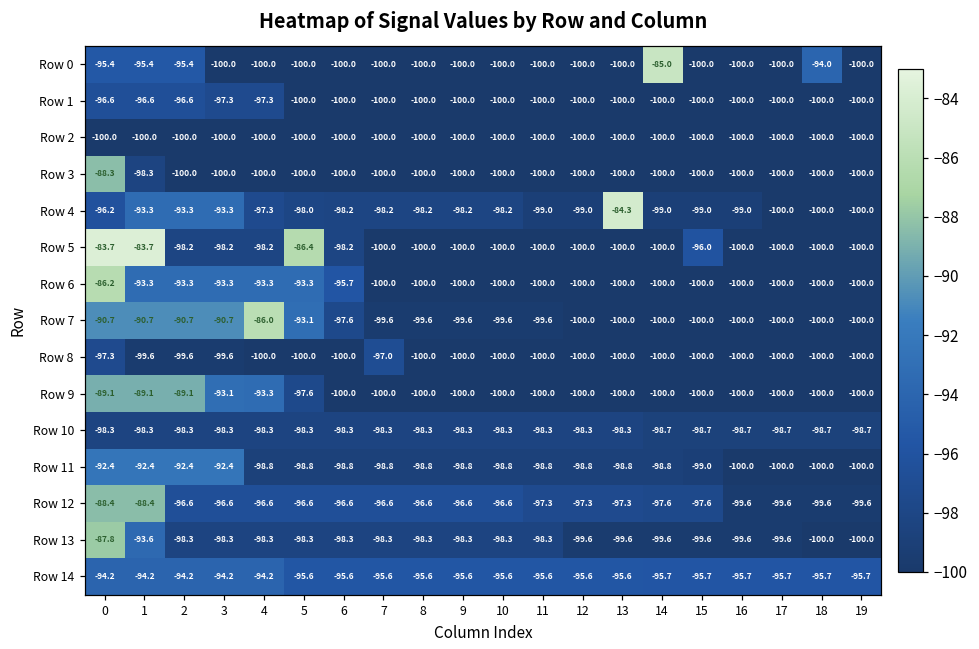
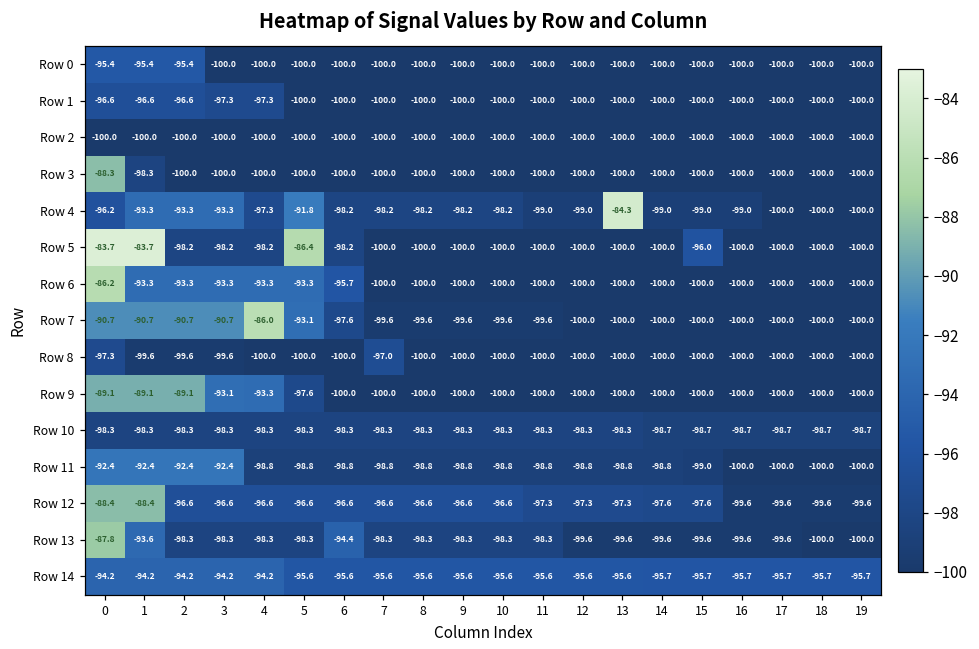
  {
    "Row 0": {
      "0": -95.4,
      "1": -95.4,
      "2": -95.4,
      "3": -100.0,
      "4": -100.0,
      "5": -100.0,
      "6": -100.0,
      "7": -100.0,
      "8": -100.0,
      "9": -100.0,
      "10": -100.0,
      "11": -100.0,
      "12": -100.0,
      "13": -100.0,
-     "14": -85.0,
+     "14": -100.0,
      "15": -100.0,
      "16": -100.0,
      "17": -100.0,
-     "18": -94.0,
+     "18": -100.0,
      "19": -100.0
    },
    "Row 4": {
      "0": -96.2,
      "1": -93.3,
      "2": -93.3,
      "3": -93.3,
      "4": -97.3,
-     "5": -98.0,
+     "5": -91.8,
      "6": -98.2,
      "7": -98.2,
      "8": -98.2,
      "9": -98.2,
      "10": -98.2,
      "11": -99.0,
      "12": -99.0,
      "13": -84.3,
      "14": -99.0,
      "15": -99.0,
      "16": -99.0,
      "17": -100.0,
      "18": -100.0,
      "19": -100.0
    },
    "Row 13": {
      "0": -87.8,
      "1": -93.6,
      "2": -98.3,
      "3": -98.3,
      "4": -98.3,
      "5": -98.3,
-     "6": -98.3,
+     "6": -94.4,
      "7": -98.3,
      "8": -98.3,
      "9": -98.3,
      "10": -98.3,
      "11": -98.3,
      "12": -99.6,
      "13": -99.6,
      "14": -99.6,
      "15": -99.6,
      "16": -99.6,
      "17": -99.6,
      "18": -100.0,
      "19": -100.0
    }
  }
